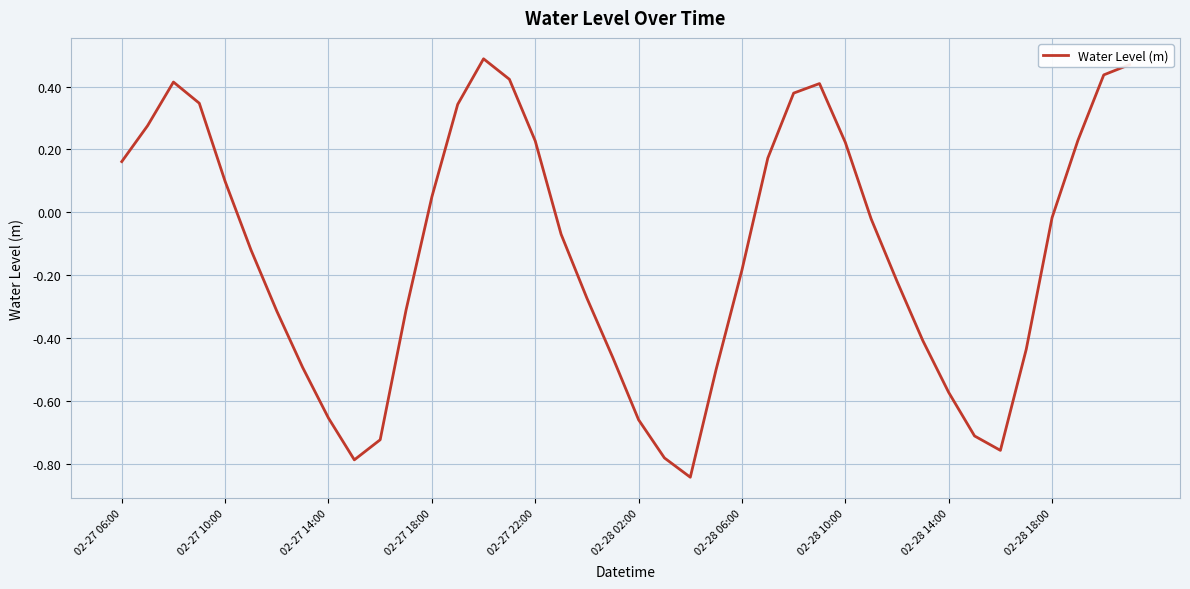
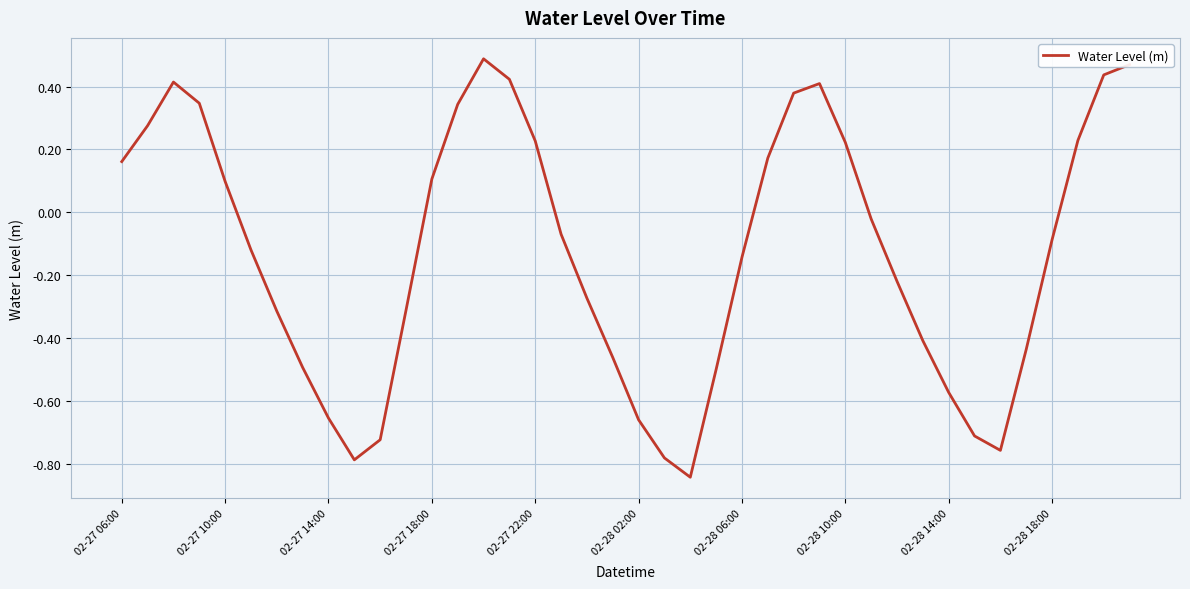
  {
    "02-27 06:00": 0.16,
    "02-27 10:00": 0.10,
    "02-27 14:00": -0.66,
-   "02-27 18:00": 0.05,
+   "02-27 18:00": 0.11,
    "02-27 22:00": 0.23,
    "02-28 02:00": -0.66,
-   "02-28 06:00": -0.18,
+   "02-28 06:00": -0.14,
    "02-28 10:00": 0.22,
    "02-28 14:00": -0.57,
-   "02-28 18:00": -0.02
+   "02-28 18:00": -0.09
  }
